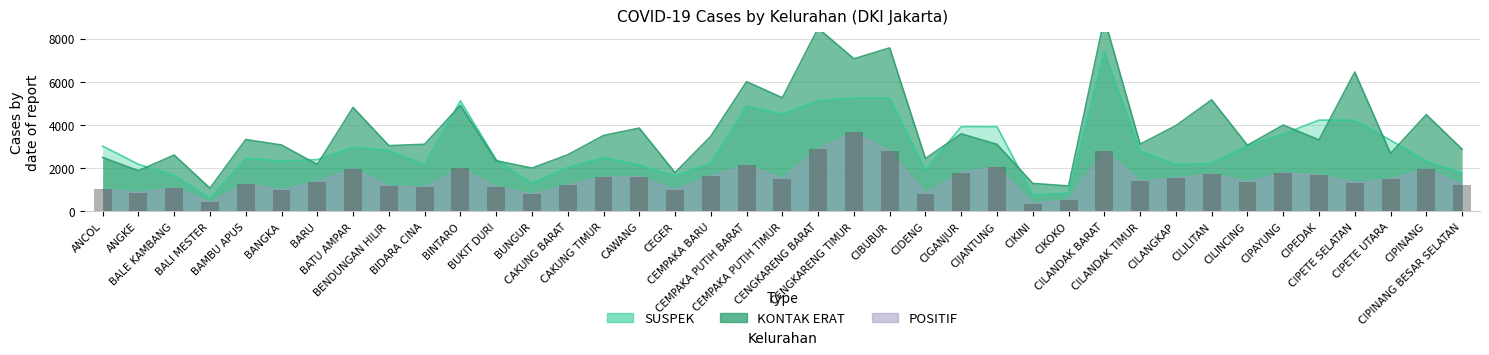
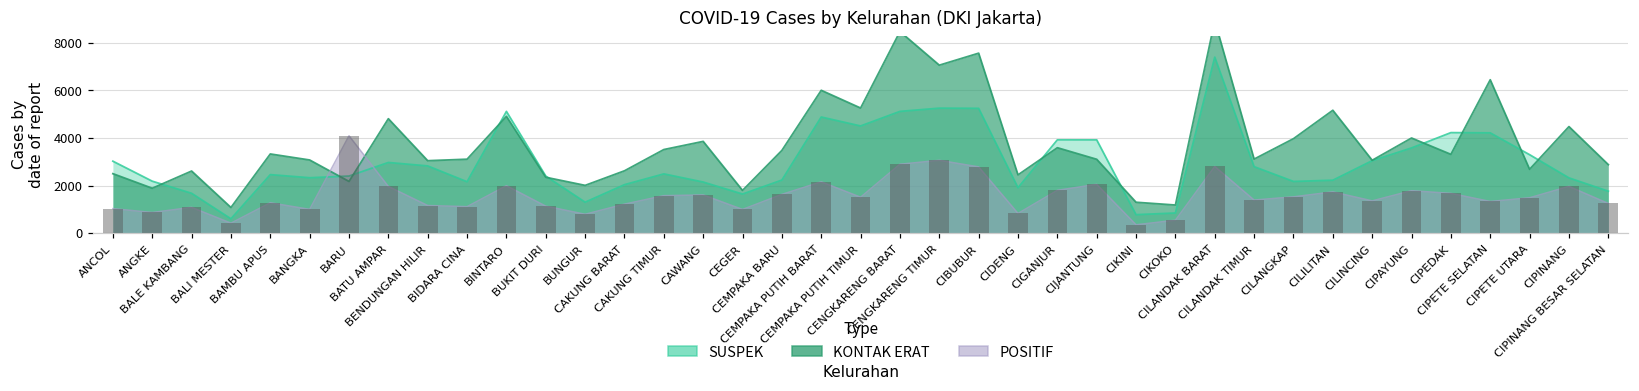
  {
    "SUSPEK": {
      "ANCOL": 3000,
      "ANGKE": 2200,
      "BALE KAMBANG": 1700,
      "BALI MESTER": 600,
      "BAMBU APUS": 2500,
      "BANGKA": 2300,
      "BARU": 2400,
      "BATU AMPAR": 3000,
      "BENDUNGAN HILIR": 2800,
      "BIDARA CINA": 2200,
      "BINTARO": 5100,
      "BUNGUR": 1300,
      "CAKUNG BARAT": 2000,
      "CAKUNG TIMUR": 2500,
      "CAWANG": 2100,
      "CEGER": 1600,
      "CEMPAKA BARU": 2200,
      "CEMPAKA PUTIH BARAT": 4900,
      "CEMPAKA PUTIH TIMUR": 4500,
      "CENGKARENG BARAT": 5100,
      "CENGKARENG TIMUR": 5300,
      "CIBUBUR": 5200,
      "CIDENG": 1900,
      "CIGANJUR": 3900,
      "CIJANTUNG": 3900,
      "CIKINI": 800,
      "CIKOKO": 800,
      "CILANDAK BARAT": 7400,
      "CILANDAK TIMUR": 2800,
      "CILANGKAP": 2200,
      "CILILITAN": 2200,
      "CIPAYUNG": 3600,
      "CIPEDAK": 4200,
      "CIPETE SELATAN": 4200,
      "CIPETE UTARA": 3300,
      "CIPINANG": 2300,
      "CIPINANG BESAR SELATAN": 1800
    },
    "KONTAK ERAT": {
      "ANCOL": 2500,
      "ANGKE": 1900,
      "BALE KAMBANG": 2600,
      "BALI MESTER": 1100,
      "BAMBU APUS": 3300,
      "BANGKA": 3100,
      "BARU": 2200,
      "BATU AMPAR": 4800,
      "BENDUNGAN HILIR": 3000,
      "BIDARA CINA": 3100,
      "BINTARO": 4900,
      "BUNGUR": 2000,
      "CAKUNG BARAT": 2600,
      "CAKUNG TIMUR": 3500,
      "CAWANG": 3900,
      "CEGER": 1800,
      "CEMPAKA BARU": 3500,
      "CEMPAKA PUTIH BARAT": 6000,
      "CEMPAKA PUTIH TIMUR": 5300,
      "CENGKARENG TIMUR": 7100,
      "CIBUBUR": 7600,
      "CIDENG": 2400,
      "CIGANJUR": 3600,
      "CIJANTUNG": 3100,
      "CIKINI": 1300,
      "CIKOKO": 1200,
      "CILANDAK TIMUR": 3100,
      "CILANGKAP": 4000,
      "CILILITAN": 5200,
      "CIPAYUNG": 4000,
      "CIPEDAK": 3300,
      "CIPETE SELATAN": 6400,
      "CIPETE UTARA": 2700,
      "CIPINANG": 4500,
      "CIPINANG BESAR SELATAN": 2900
    },
    "POSITIF": {
      "ANCOL": 1000,
      "ANGKE": 900,
      "BALE KAMBANG": 1100,
      "BALI MESTER": 400,
      "BAMBU APUS": 1300,
      "BANGKA": 1000,
-     "BARU": 1400,
+     "BARU": 4100,
      "BATU AMPAR": 2000,
      "BENDUNGAN HILIR": 1200,
      "BIDARA CINA": 1100,
      "BINTARO": 2000,
      "BUKIT DURI": 1100,
      "BUNGUR": 800,
      "CAKUNG BARAT": 1200,
      "CAKUNG TIMUR": 1600,
      "CAWANG": 1600,
      "CEGER": 1000,
      "CEMPAKA BARU": 1600,
      "CEMPAKA PUTIH BARAT": 2200,
      "CEMPAKA PUTIH TIMUR": 1500,
      "CENGKARENG BARAT": 2900,
-     "CENGKARENG TIMUR": 3700,
+     "CENGKARENG TIMUR": 3100,
      "CIBUBUR": 2800,
      "CIDENG": 800,
      "CIGANJUR": 1800,
      "CIJANTUNG": 2000,
      "CIKINI": 300,
      "CIKOKO": 500,
      "CILANDAK BARAT": 2800,
      "CILANDAK TIMUR": 1400,
      "CILANGKAP": 1500,
      "CILILITAN": 1700,
      "CILINCING": 1400,
      "CIPAYUNG": 1800,
      "CIPEDAK": 1700,
      "CIPETE SELATAN": 1300,
      "CIPETE UTARA": 1500,
      "CIPINANG": 2000,
      "CIPINANG BESAR SELATAN": 1200
    }
  }
